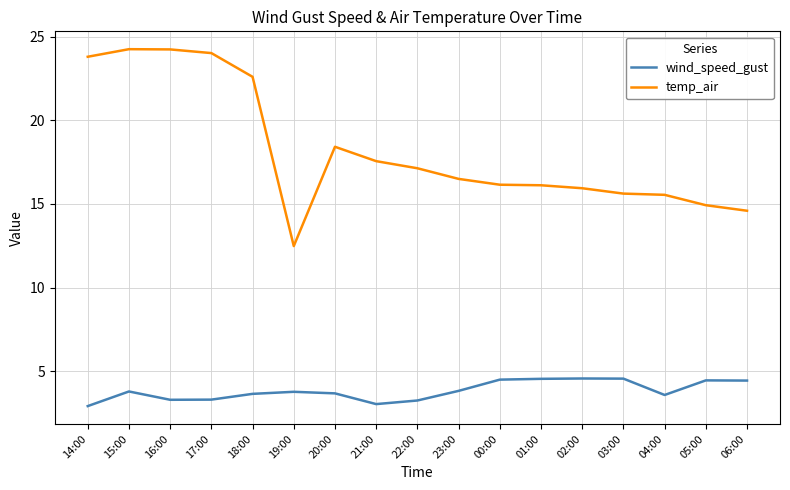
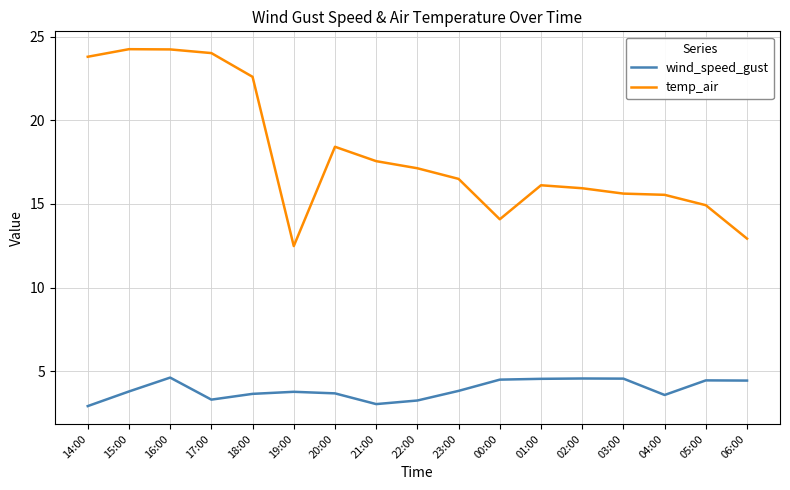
  {
    "wind_speed_gust": {
      "14:00": 2.9,
      "15:00": 3.8,
-     "16:00": 3.3,
+     "16:00": 4.6,
      "17:00": 3.3,
      "18:00": 3.6,
      "19:00": 3.8,
      "20:00": 3.7,
      "21:00": 3.0,
      "22:00": 3.2,
      "23:00": 3.8,
      "00:00": 4.5,
      "01:00": 4.5,
      "02:00": 4.6,
      "03:00": 4.5,
      "04:00": 3.6,
      "05:00": 4.4,
      "06:00": 4.4
    },
    "temp_air": {
      "14:00": 23.8,
      "15:00": 24.3,
      "16:00": 24.3,
      "17:00": 24.0,
      "18:00": 22.6,
      "19:00": 12.5,
      "20:00": 18.4,
      "21:00": 17.6,
      "22:00": 17.1,
      "23:00": 16.5,
-     "00:00": 16.2,
+     "00:00": 14.1,
      "01:00": 16.1,
      "02:00": 15.9,
      "03:00": 15.6,
      "04:00": 15.5,
      "05:00": 14.9,
-     "06:00": 14.6
+     "06:00": 12.9
    }
  }
